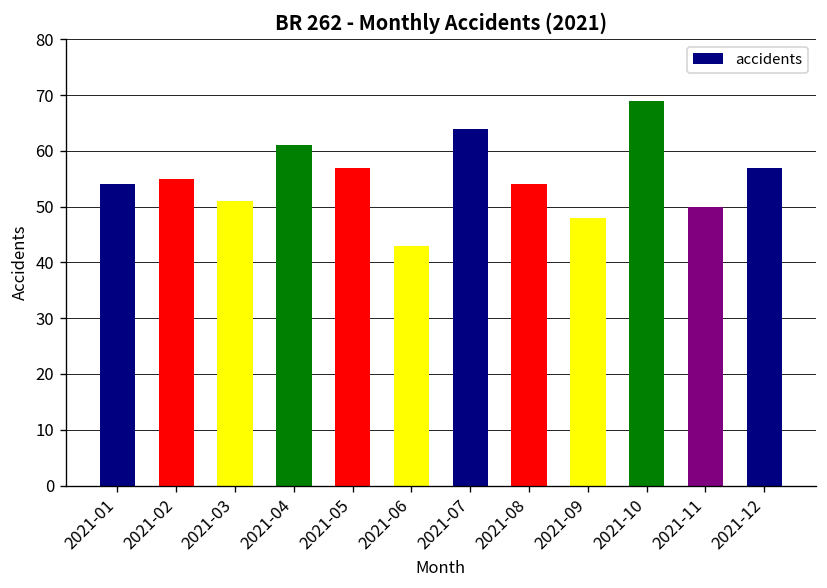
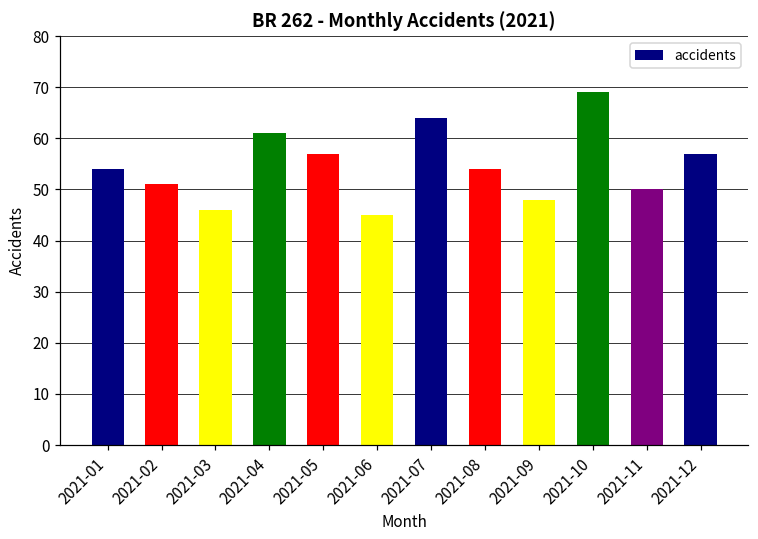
  {
    "2021-01": 54,
-   "2021-02": 55,
-   "2021-03": 51,
+   "2021-02": 51,
+   "2021-03": 46,
    "2021-04": 61,
    "2021-05": 57,
-   "2021-06": 43,
+   "2021-06": 45,
    "2021-07": 64,
    "2021-08": 54,
    "2021-09": 48,
    "2021-10": 69,
    "2021-11": 50,
    "2021-12": 57
  }
